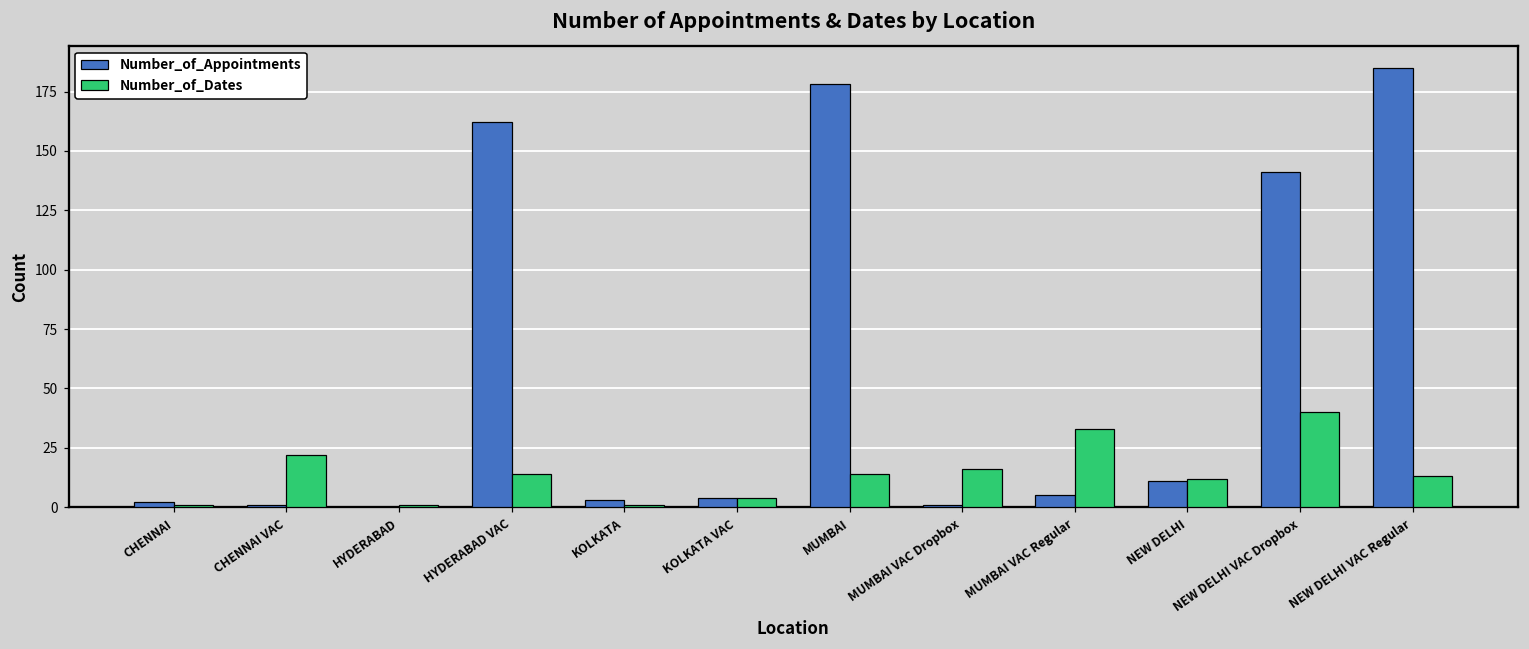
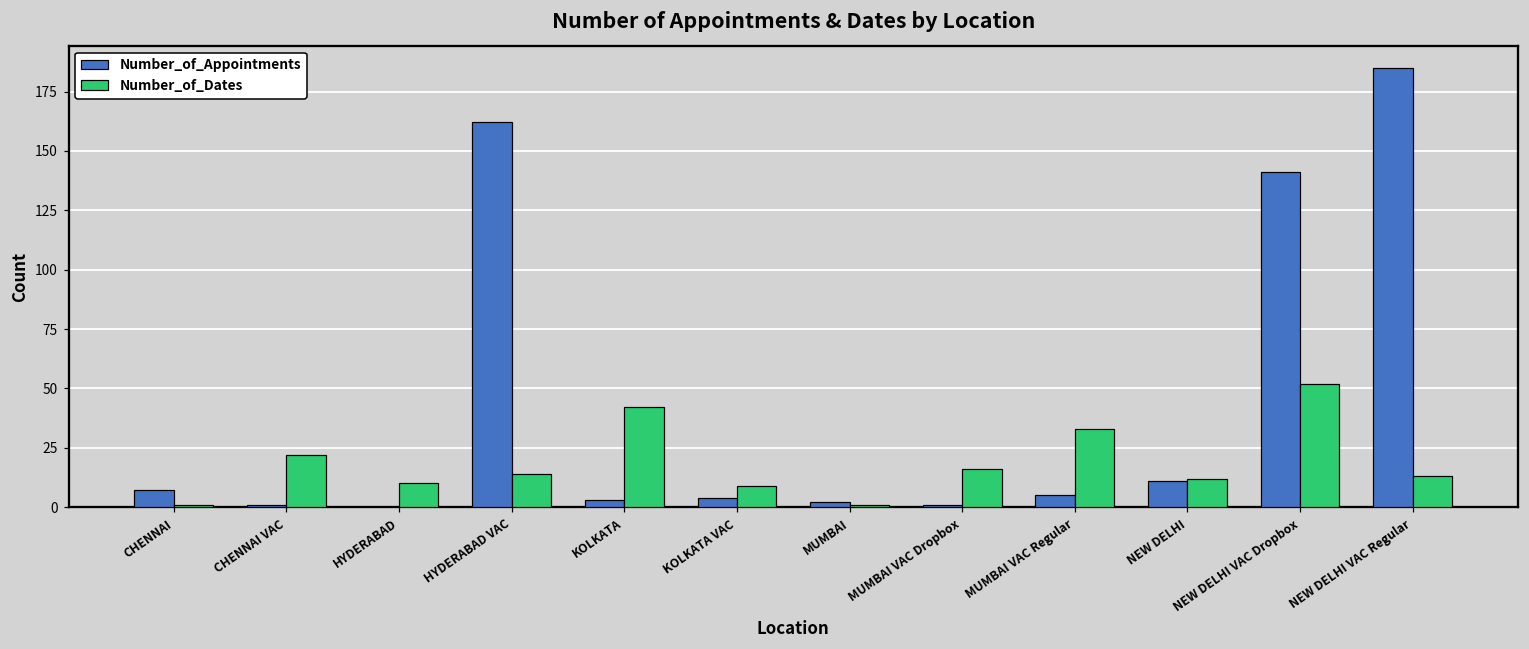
  {
    "Number_of_Appointments": {
-     "CHENNAI": 2,
+     "CHENNAI": 7,
      "HYDERABAD": 0,
      "HYDERABAD VAC": 162,
      "KOLKATA": 3,
      "KOLKATA VAC": 4,
-     "MUMBAI": 178,
+     "MUMBAI": 2,
      "MUMBAI VAC Regular": 5,
      "NEW DELHI": 11,
      "NEW DELHI VAC Dropbox": 141,
      "NEW DELHI VAC Regular": 185
    },
    "Number_of_Dates": {
      "CHENNAI VAC": 22,
-     "HYDERABAD": 1,
+     "HYDERABAD": 10,
      "HYDERABAD VAC": 14,
-     "KOLKATA": 1,
-     "KOLKATA VAC": 4,
-     "MUMBAI": 14,
+     "KOLKATA": 42,
+     "KOLKATA VAC": 9,
+     "MUMBAI": 1,
      "MUMBAI VAC Dropbox": 16,
      "MUMBAI VAC Regular": 33,
      "NEW DELHI": 12,
-     "NEW DELHI VAC Dropbox": 40,
+     "NEW DELHI VAC Dropbox": 52,
      "NEW DELHI VAC Regular": 13
    }
  }
